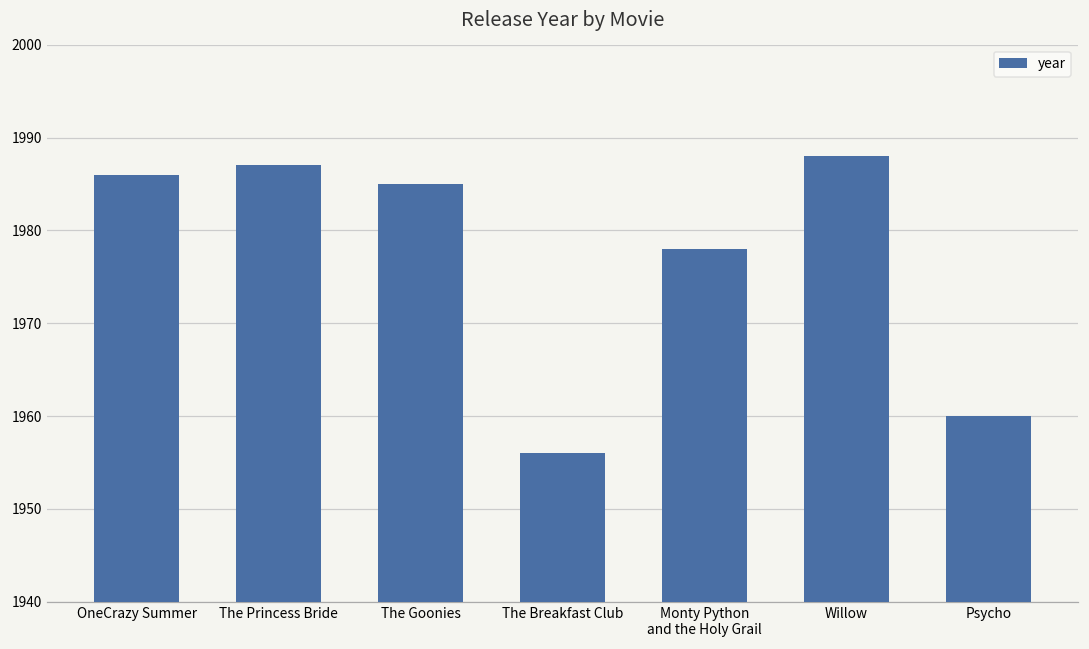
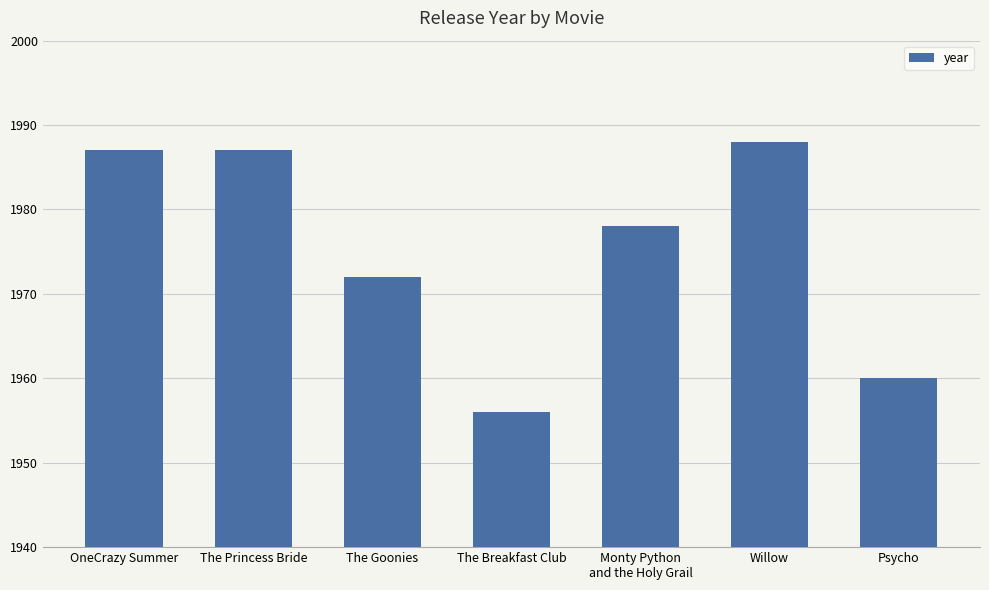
  {
-   "OneCrazy Summer": 1986,
+   "OneCrazy Summer": 1987,
    "The Princess Bride": 1987,
-   "The Goonies": 1985,
+   "The Goonies": 1972,
    "The Breakfast Club": 1956,
    "Monty Python and the Holy Grail": 1978,
    "Willow": 1988,
    "Psycho": 1960
  }
